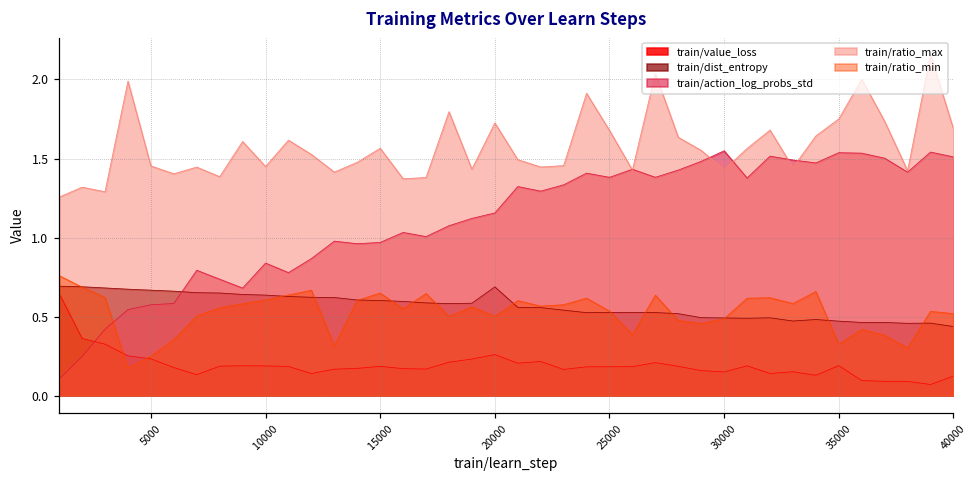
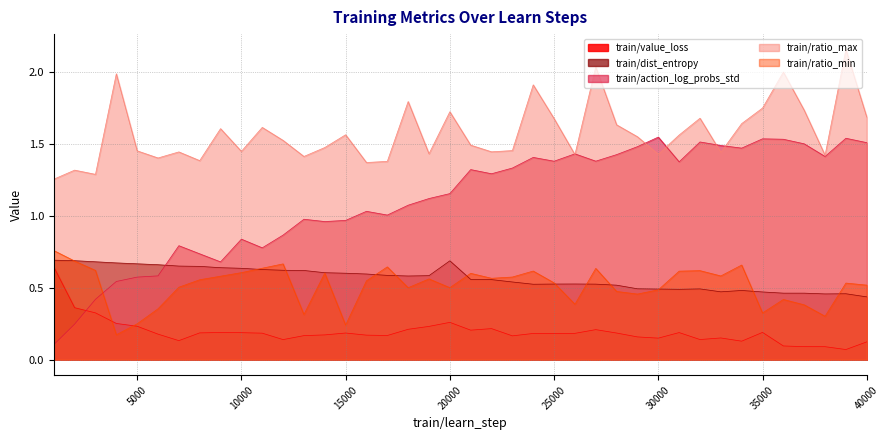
  {
    "train/value_loss": {
      "10000": 0.19,
      "15000": 0.19,
      "20000": 0.26,
      "25000": 0.18,
      "30000": 0.15,
      "35000": 0.19,
      "40000": 0.12
    },
    "train/dist_entropy": {
      "5000": 0.67,
      "10000": 0.64,
      "15000": 0.60,
      "20000": 0.69,
      "35000": 0.47,
      "40000": 0.44
    },
    "train/action_log_probs_std": {
      "5000": 0.57,
      "10000": 0.84,
      "15000": 0.97,
      "20000": 1.16,
      "25000": 1.38,
      "30000": 1.55,
      "35000": 1.54,
      "40000": 1.51
    },
    "train/ratio_max": {
      "5000": 1.45,
      "10000": 1.45,
      "15000": 1.56,
      "20000": 1.72,
      "25000": 1.68,
      "30000": 1.43,
      "35000": 1.75,
      "40000": 1.69
    },
    "train/ratio_min": {
      "10000": 0.61,
-     "15000": 0.65,
+     "15000": 0.24,
      "20000": 0.50,
      "35000": 0.33,
      "40000": 0.52
    }
  }
